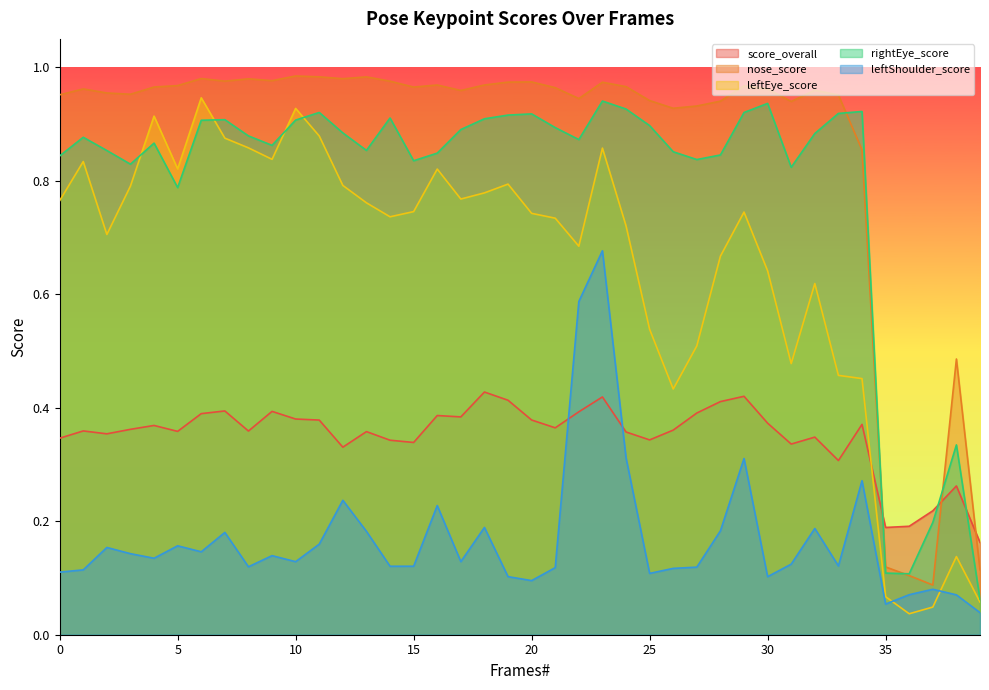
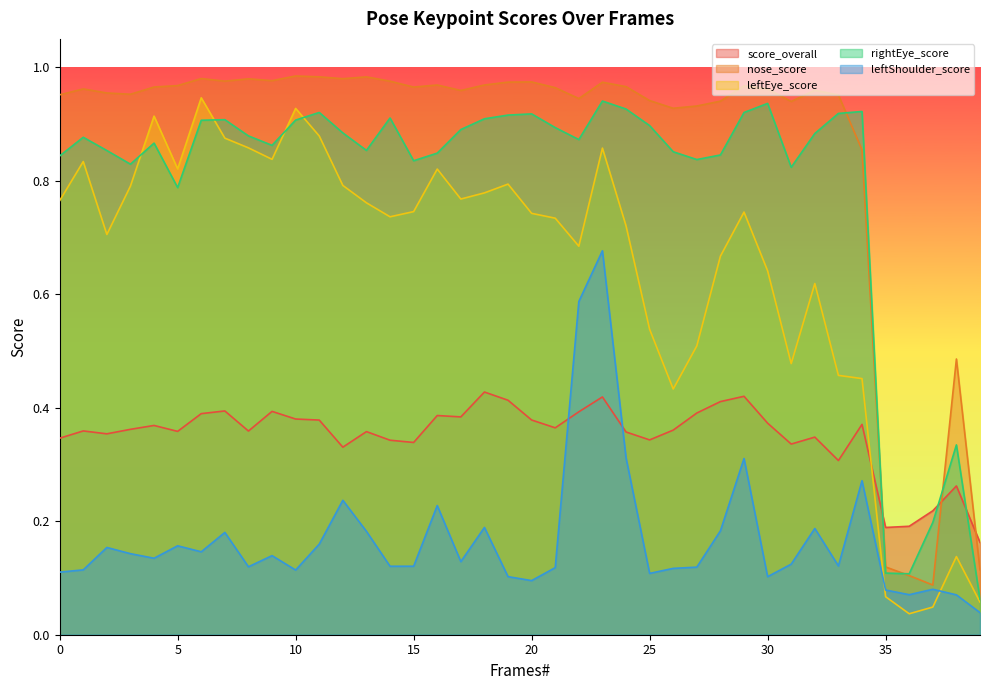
  {
    "rightEye_score": {
      "0": 0.84,
      "5": 0.79,
      "10": 0.91,
      "15": 0.84,
      "20": 0.92,
      "25": 0.90,
      "30": 0.94,
      "35": 0.11
    },
    "leftShoulder_score": {
      "0": 0.11,
      "5": 0.16,
-     "10": 0.13,
+     "10": 0.11,
      "15": 0.12,
      "20": 0.10,
      "25": 0.11,
      "30": 0.10,
-     "35": 0.05
+     "35": 0.08
    }
  }
